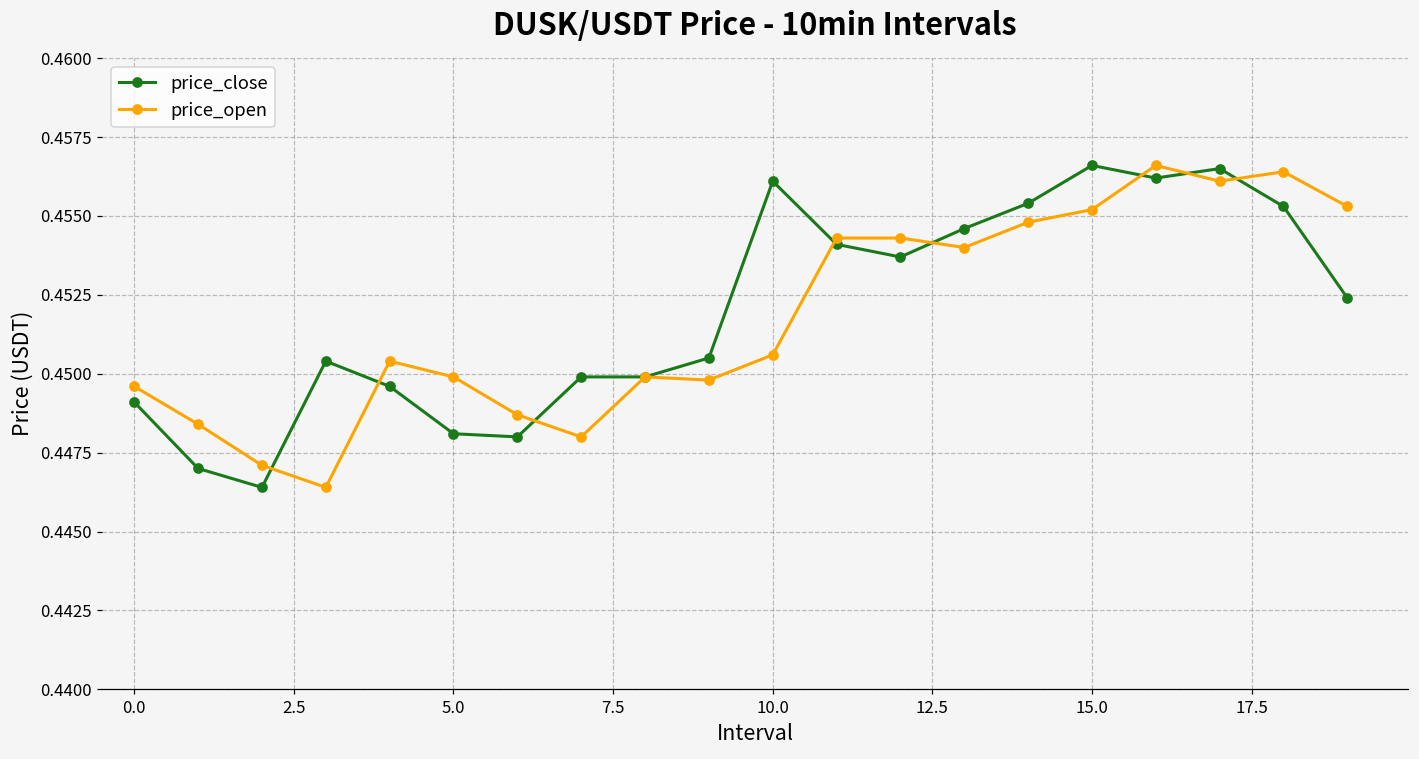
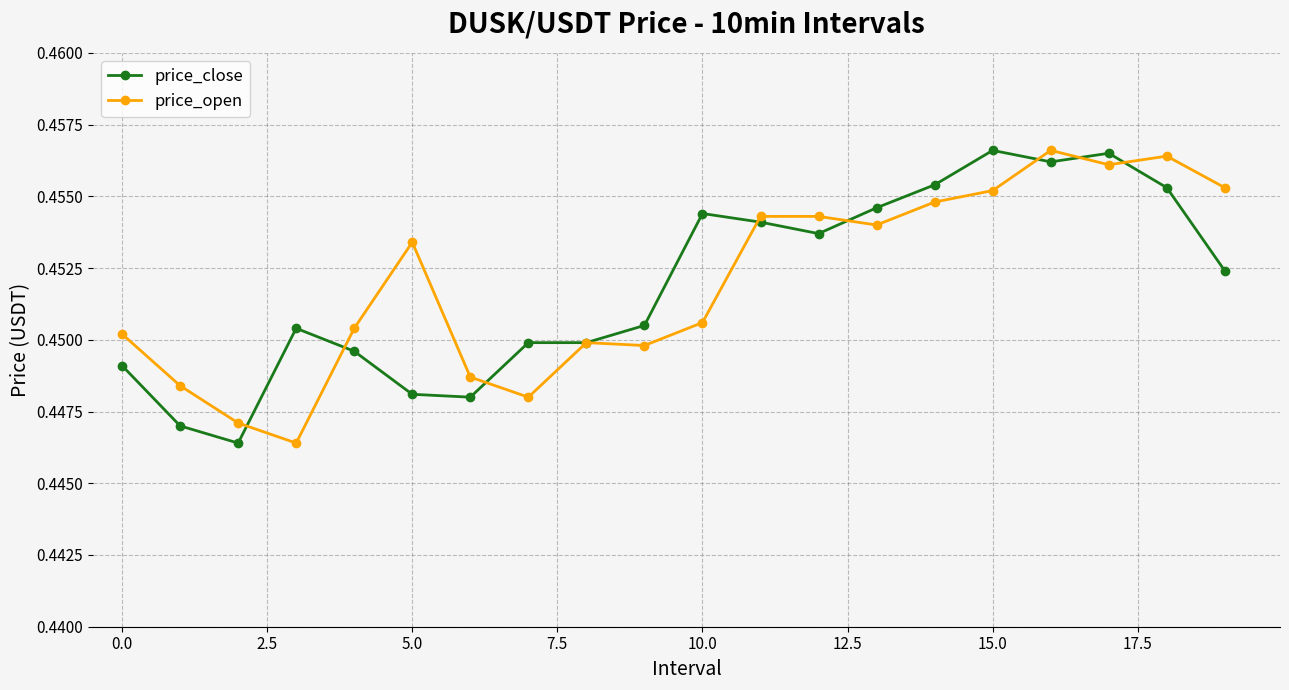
  {
    "price_close": {
      "0.0": 0.4491,
      "5.0": 0.4481,
-     "10.0": 0.4561,
+     "10.0": 0.4544,
      "15.0": 0.4566
    },
    "price_open": {
-     "0.0": 0.4496,
-     "5.0": 0.4499,
+     "0.0": 0.4502,
+     "5.0": 0.4534,
      "10.0": 0.4506,
      "15.0": 0.4552
    }
  }
